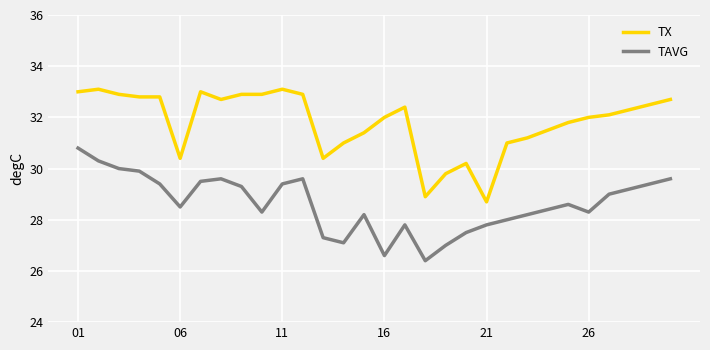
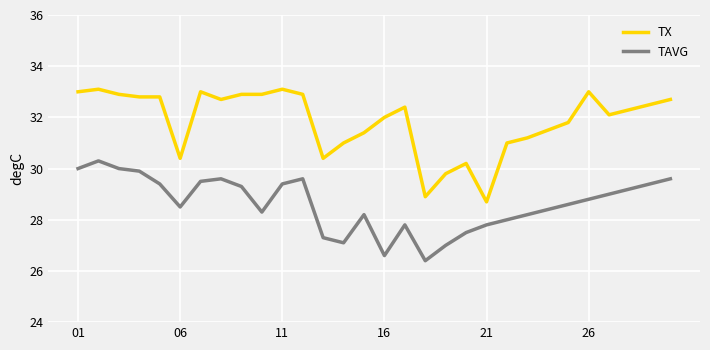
  {
    "TX": {
      "01": 33,
      "06": 30.4,
      "11": 33.1,
      "16": 32,
      "21": 28.7,
-     "26": 32
+     "26": 33
    },
    "TAVG": {
-     "01": 30.8,
+     "01": 30.0,
      "06": 28.5,
      "11": 29.4,
      "16": 26.6,
      "21": 27.8,
-     "26": 28.3
+     "26": 28.8
    }
  }
